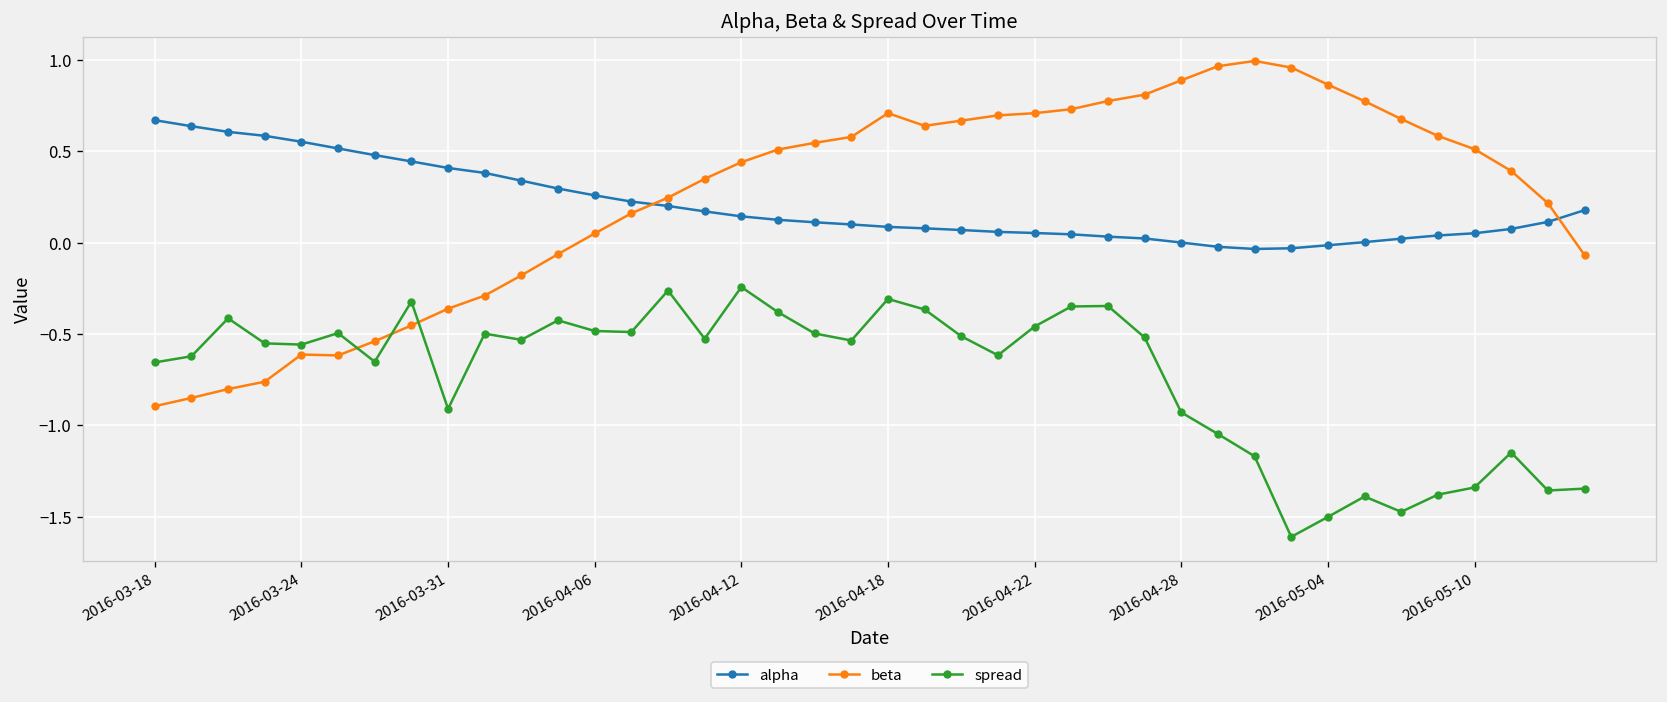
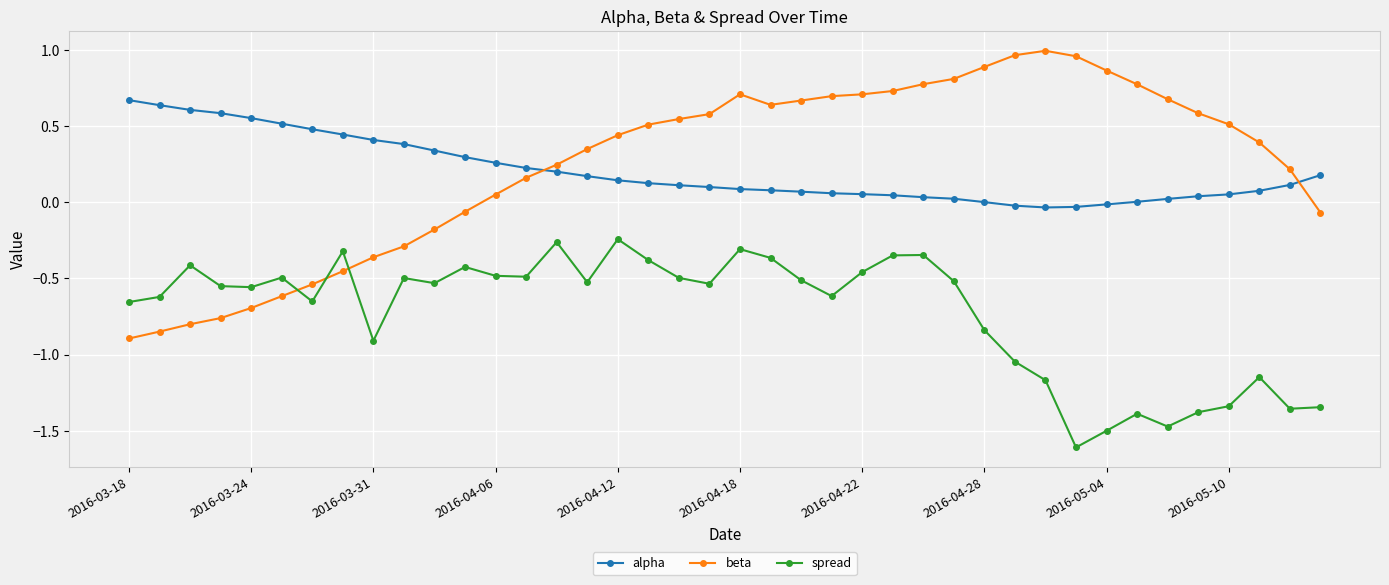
  {
    "alpha": {
      "2016-03-18": 0.67,
      "2016-03-24": 0.55,
      "2016-03-31": 0.41,
      "2016-04-06": 0.26,
      "2016-04-12": 0.14,
      "2016-04-18": 0.09,
      "2016-04-22": 0.05,
      "2016-04-28": 0.00,
      "2016-05-04": -0.01,
      "2016-05-10": 0.05
    },
    "beta": {
      "2016-03-18": -0.89,
-     "2016-03-24": -0.61,
+     "2016-03-24": -0.69,
      "2016-03-31": -0.36,
      "2016-04-06": 0.05,
      "2016-04-12": 0.44,
      "2016-04-18": 0.71,
      "2016-04-22": 0.71,
      "2016-04-28": 0.89,
      "2016-05-04": 0.86,
      "2016-05-10": 0.51
    },
    "spread": {
      "2016-03-18": -0.66,
      "2016-03-24": -0.56,
      "2016-03-31": -0.91,
      "2016-04-06": -0.48,
      "2016-04-12": -0.24,
      "2016-04-18": -0.31,
      "2016-04-22": -0.46,
-     "2016-04-28": -0.93,
+     "2016-04-28": -0.84,
      "2016-05-04": -1.50,
      "2016-05-10": -1.34
    }
  }
